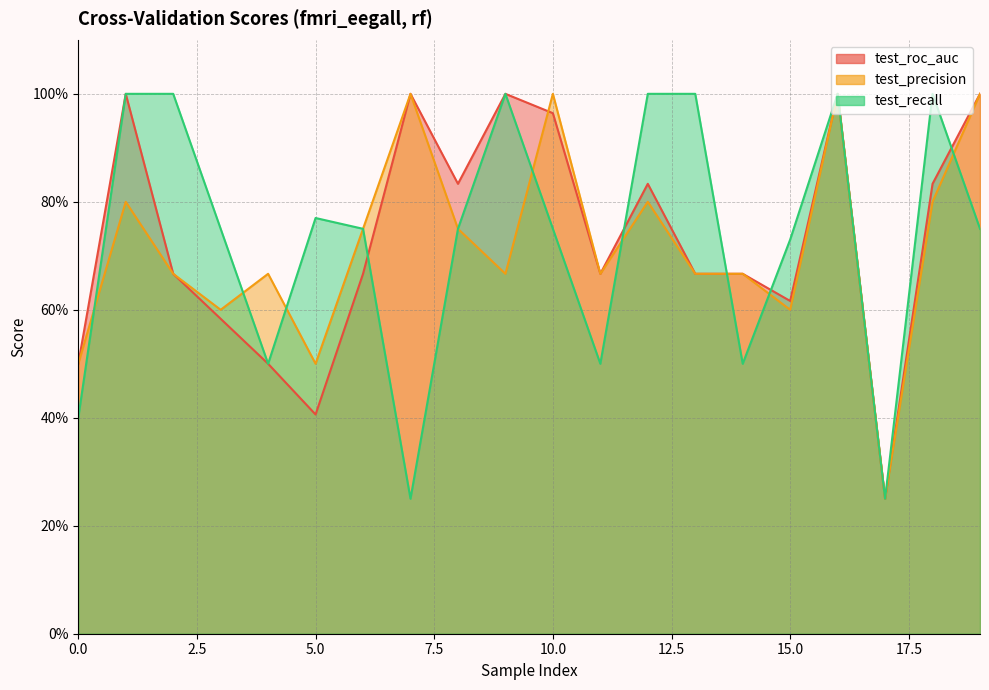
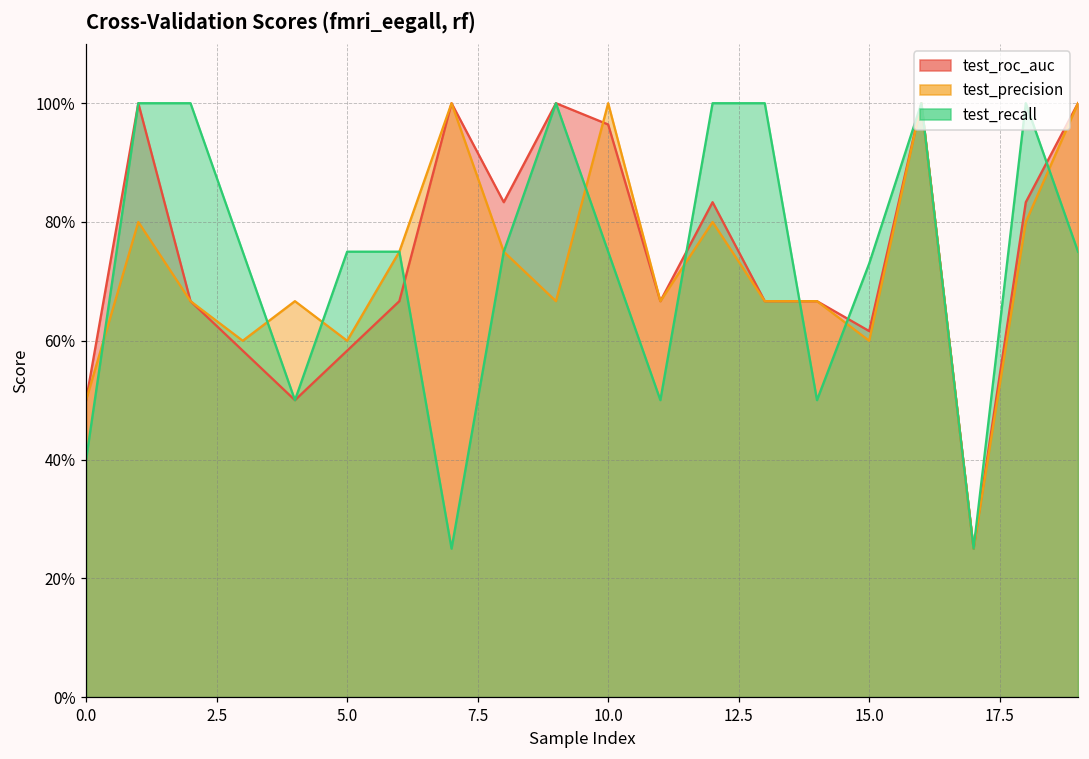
  {
    "test_roc_auc": {
-     "5.0": "41%",
+     "5.0": "58%",
      "10.0": "96%",
      "15.0": "62%"
    },
    "test_precision": {
-     "5.0": "50%",
+     "5.0": "60%",
      "10.0": "100%",
      "15.0": "60%"
    },
    "test_recall": {
      "0.0": "40%",
-     "5.0": "77%",
+     "5.0": "75%",
      "10.0": "75%",
      "15.0": "73%"
    }
  }
